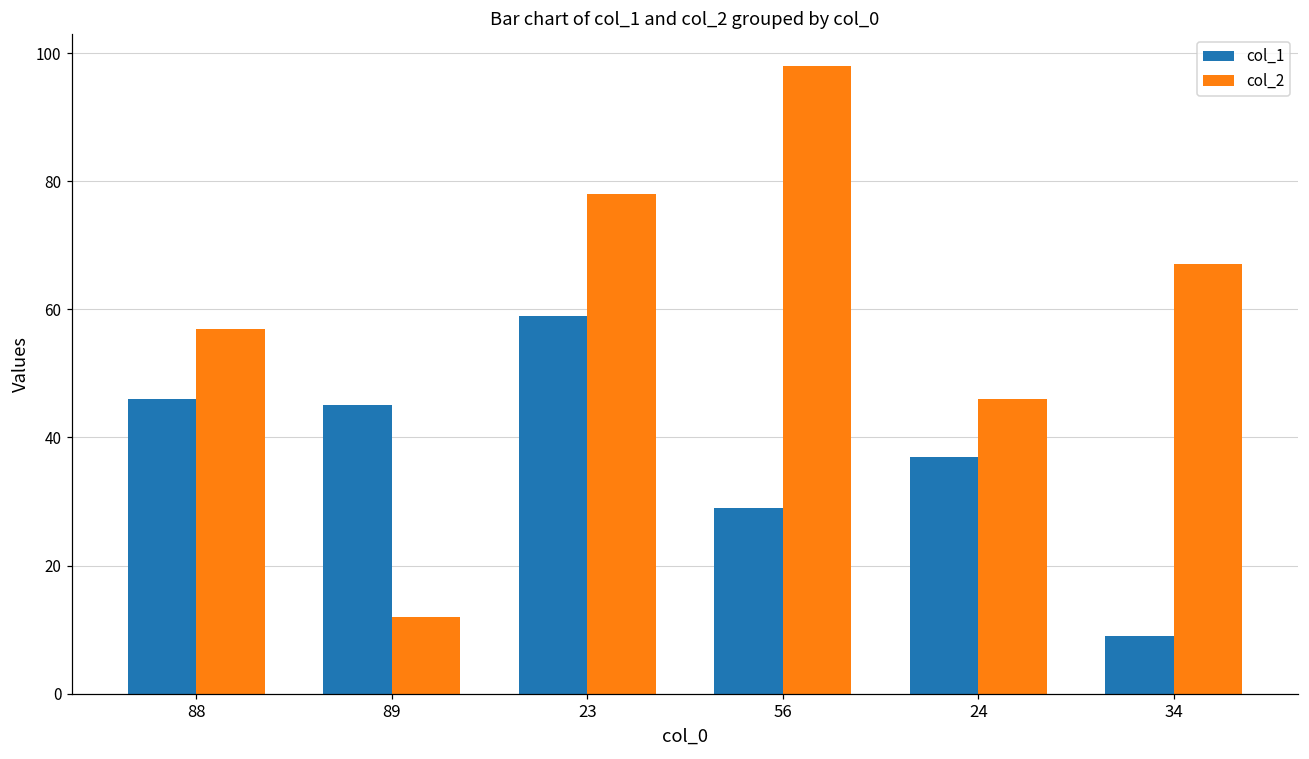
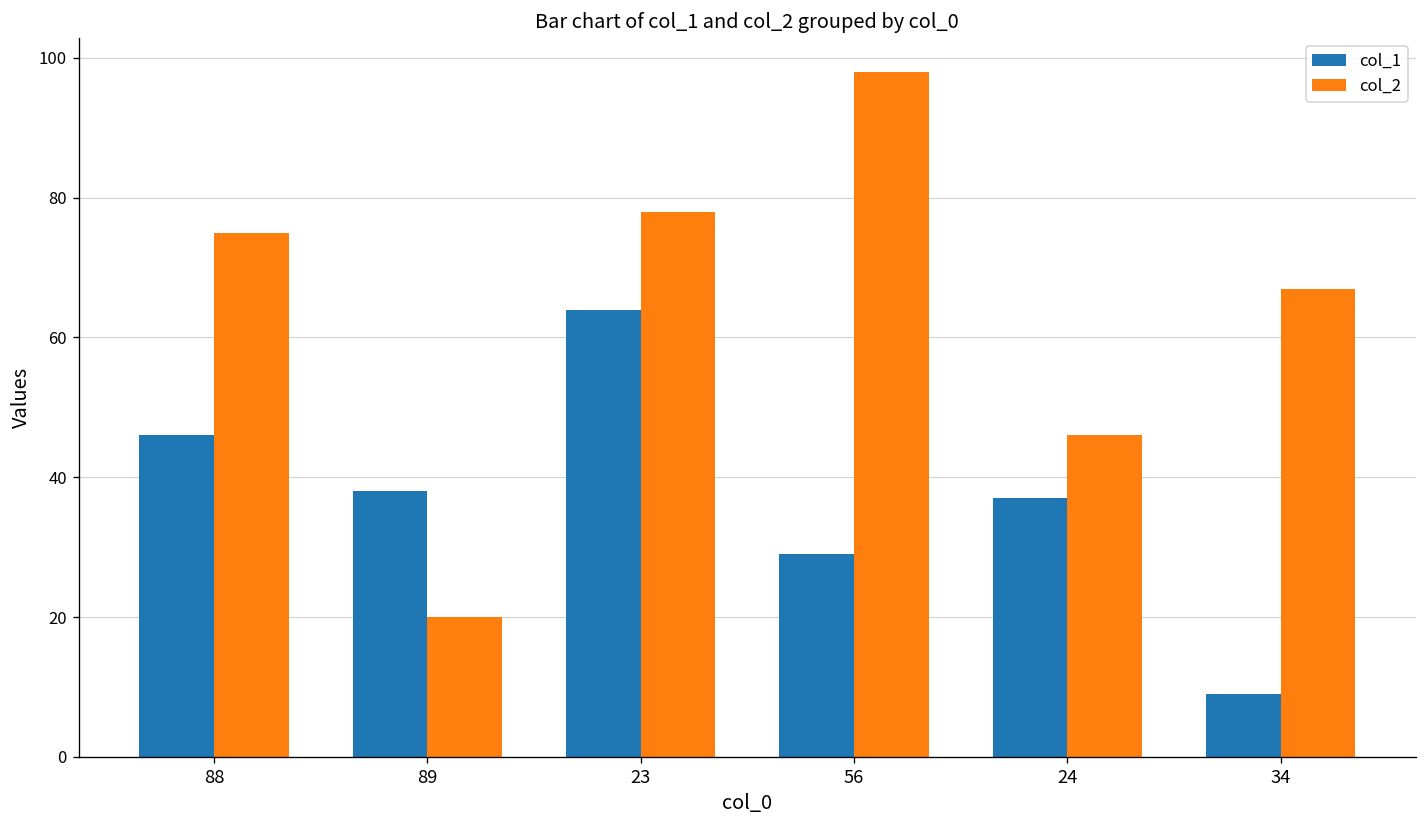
  {
    "col_1": {
      "88": 46,
-     "89": 45,
-     "23": 59,
+     "89": 38,
+     "23": 64,
      "56": 29,
      "24": 37,
      "34": 9
    },
    "col_2": {
-     "88": 57,
-     "89": 12,
+     "88": 75,
+     "89": 20,
      "23": 78,
      "56": 98,
      "24": 46,
      "34": 67
    }
  }
